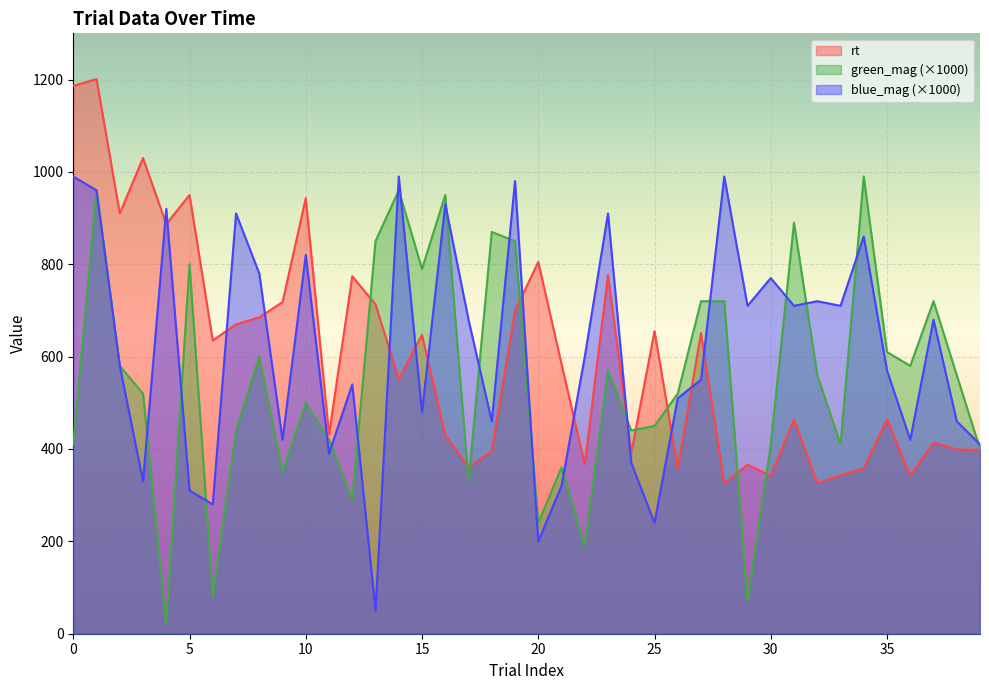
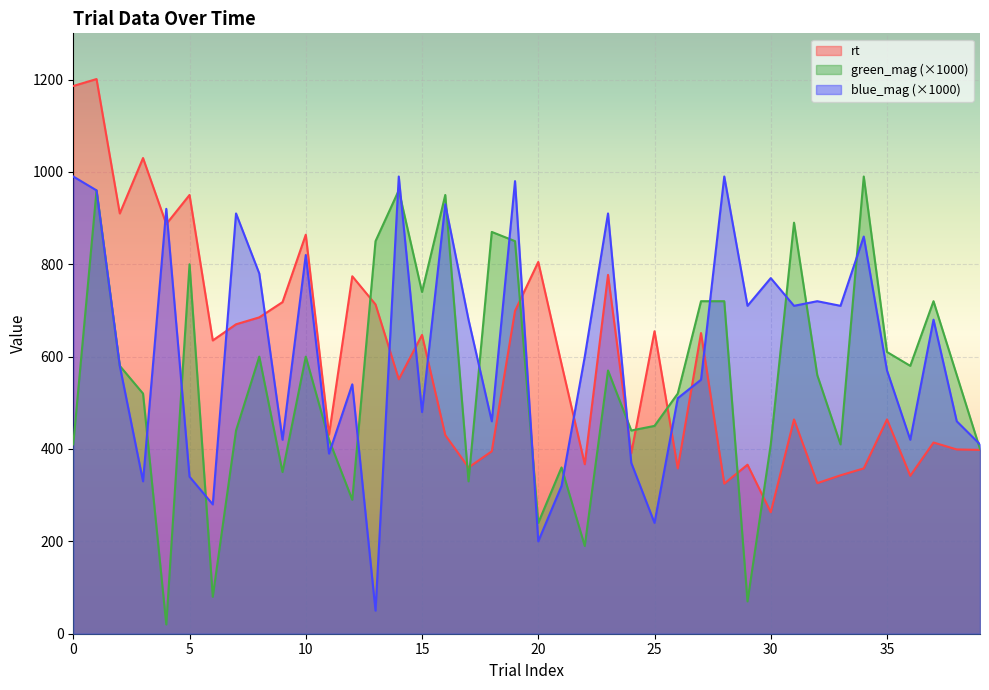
  {
    "rt": {
      "0": 1190,
      "5": 950,
-     "10": 940,
+     "10": 860,
      "15": 650,
      "20": 810,
      "25": 660,
-     "30": 340,
+     "30": 260,
      "35": 460
    },
    "green_mag (×1000)": {
      "0": 410,
      "5": 800,
-     "10": 500,
-     "15": 790,
+     "10": 600,
+     "15": 740,
      "20": 240,
      "25": 450,
      "30": 410,
      "35": 610
    },
    "blue_mag (×1000)": {
      "0": 990,
-     "5": 310,
+     "5": 340,
      "10": 820,
      "15": 480,
      "20": 200,
      "25": 240,
      "30": 770,
      "35": 570
    }
  }
